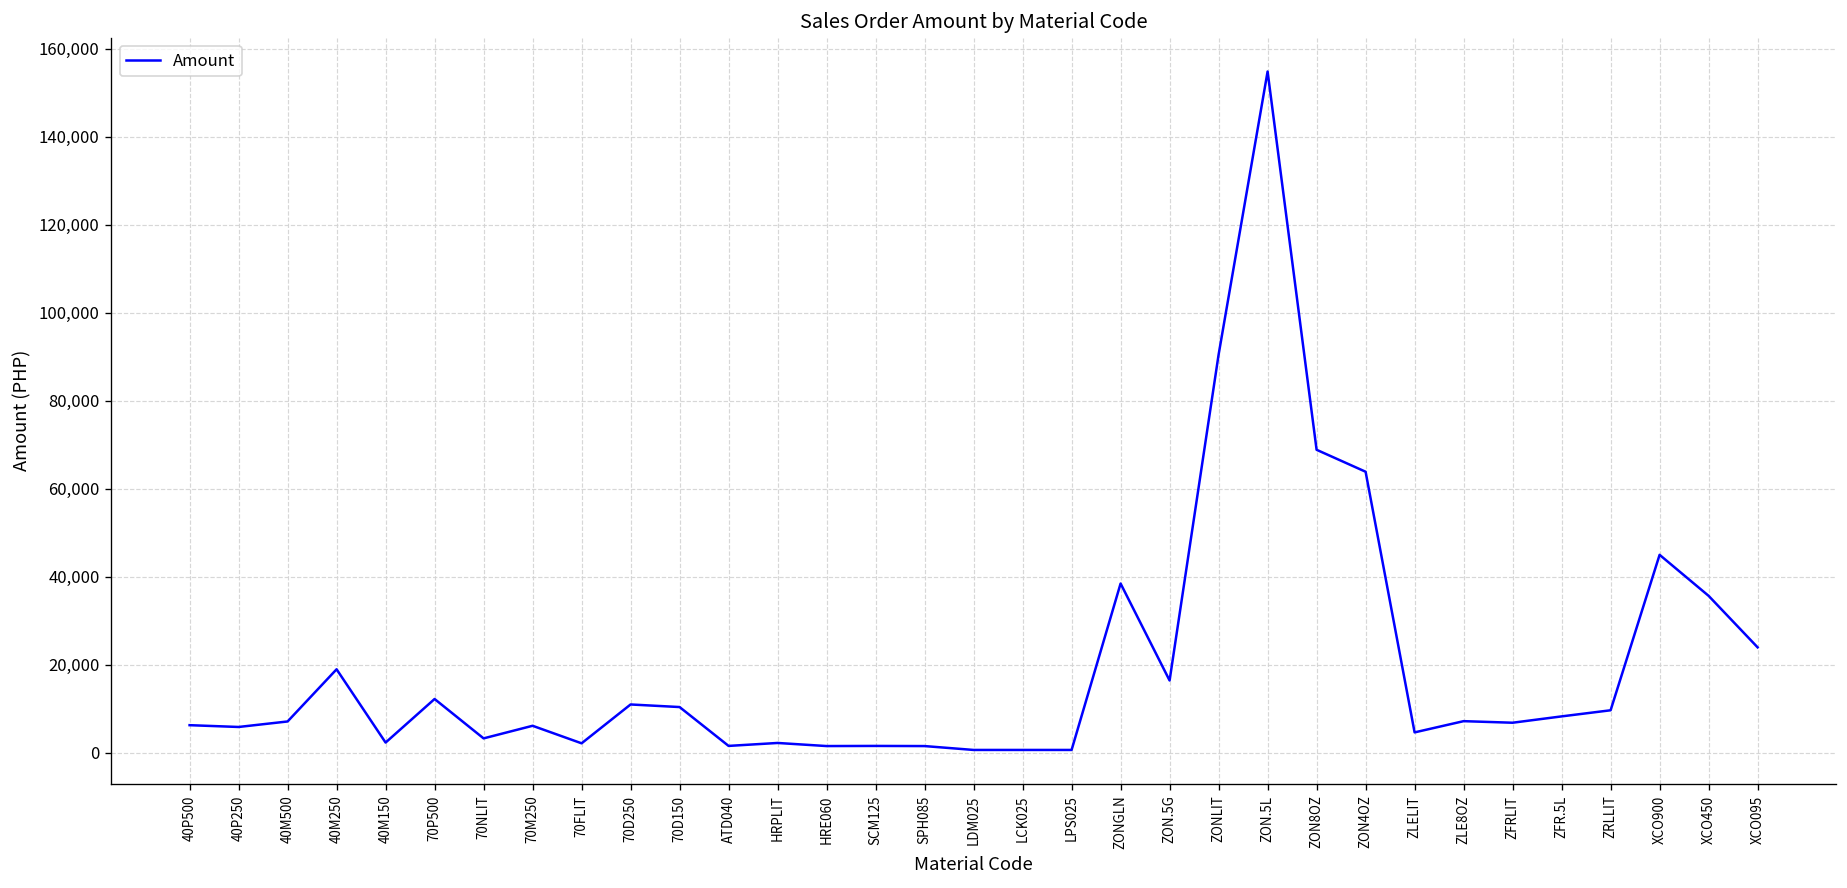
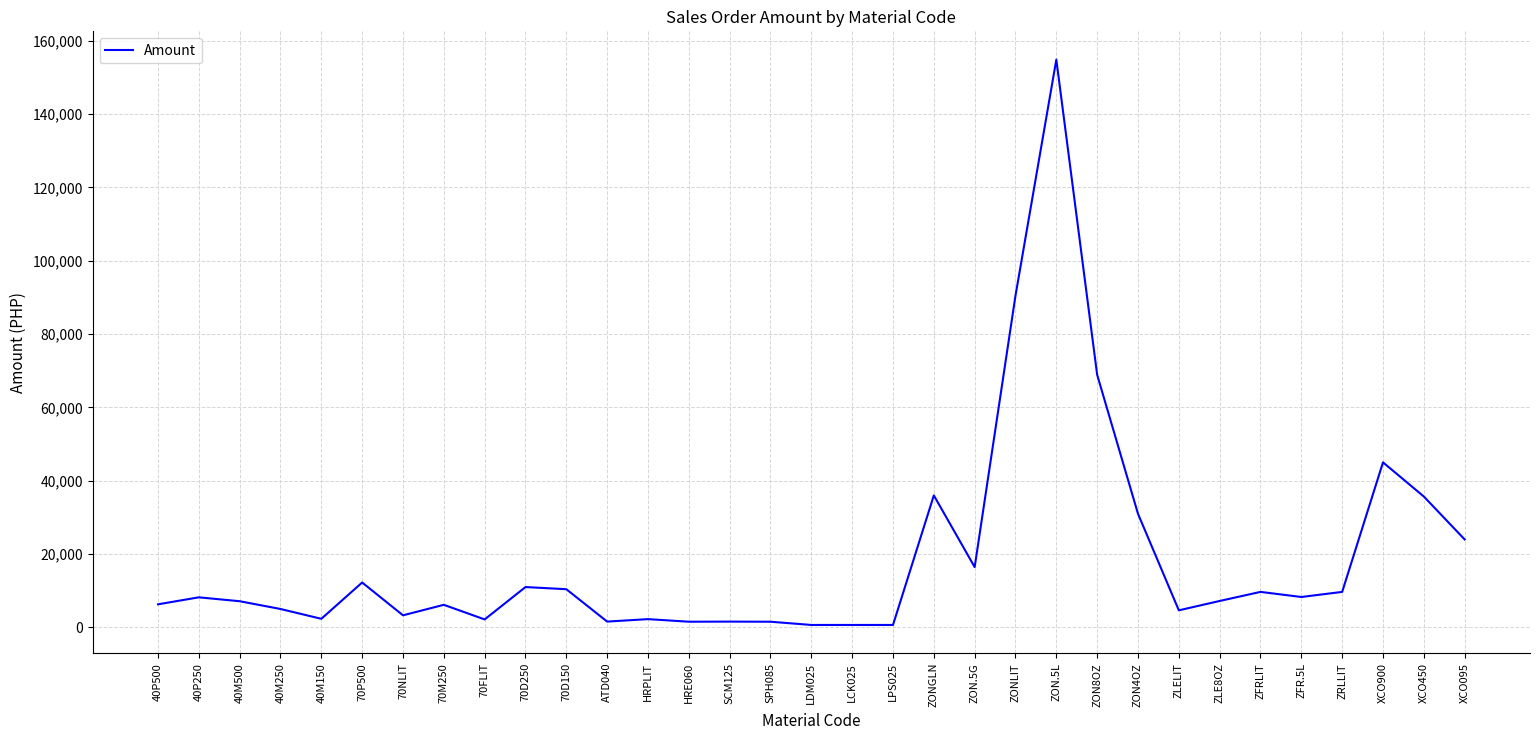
  {
    "40P500": "6,000",
-   "40P250": "6,000",
+   "40P250": "8,000",
    "40M500": "7,000",
-   "40M250": "19,000",
+   "40M250": "5,000",
    "40M150": "2,000",
    "70P500": "12,000",
    "70NLIT": "3,000",
    "70M250": "6,000",
    "70FLIT": "2,000",
    "70D250": "11,000",
    "70D150": "10,000",
    "ATD040": "2,000",
    "HRPLIT": "2,000",
    "HRE060": "2,000",
    "SCM125": "2,000",
    "SPH085": "2,000",
    "LDM025": "1,000",
    "LCK025": "1,000",
    "LPS025": "1,000",
-   "ZONGLN": "38,000",
+   "ZONGLN": "36,000",
    "ZON.5G": "16,000",
    "ZONLIT": "90,000",
    "ZON.5L": "155,000",
    "ZON8OZ": "69,000",
-   "ZON4OZ": "64,000",
+   "ZON4OZ": "31,000",
    "ZLELIT": "5,000",
    "ZLE8OZ": "7,000",
-   "ZFRLIT": "7,000",
+   "ZFRLIT": "10,000",
    "ZFR.5L": "8,000",
    "ZRLLIT": "10,000",
    "XCO900": "45,000",
    "XCO450": "36,000",
    "XCO095": "24,000"
  }
